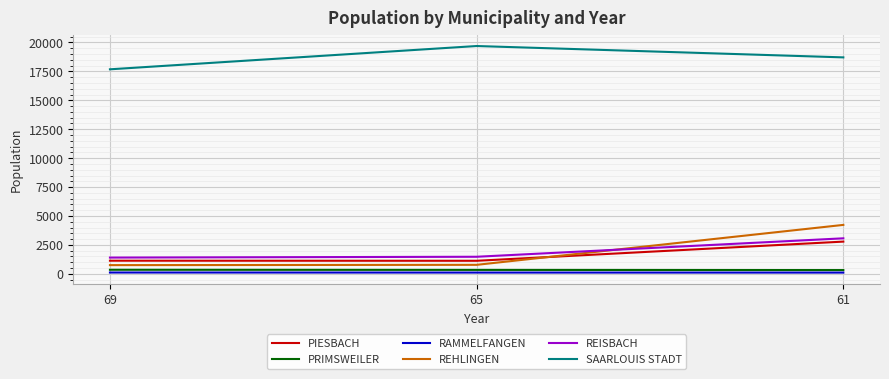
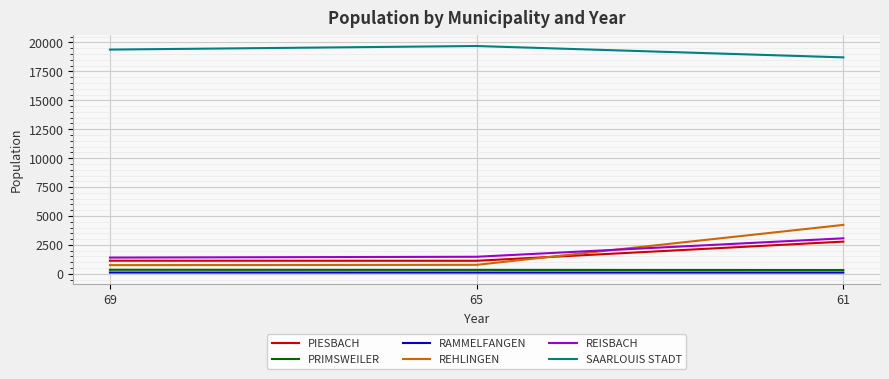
  {
    "PIESBACH": {
      "69": 1100,
      "65": 1100,
      "61": 2800
    },
    "PRIMSWEILER": {
      "69": 400,
      "65": 300
    },
    "RAMMELFANGEN": {
      "69": 100,
      "65": 100
    },
    "REHLINGEN": {
      "69": 800,
      "65": 800,
      "61": 4200
    },
    "REISBACH": {
      "69": 1400,
      "65": 1500,
      "61": 3100
    },
    "SAARLOUIS STADT": {
-     "69": 17700,
+     "69": 19400,
      "65": 19700,
      "61": 18700
    }
  }
